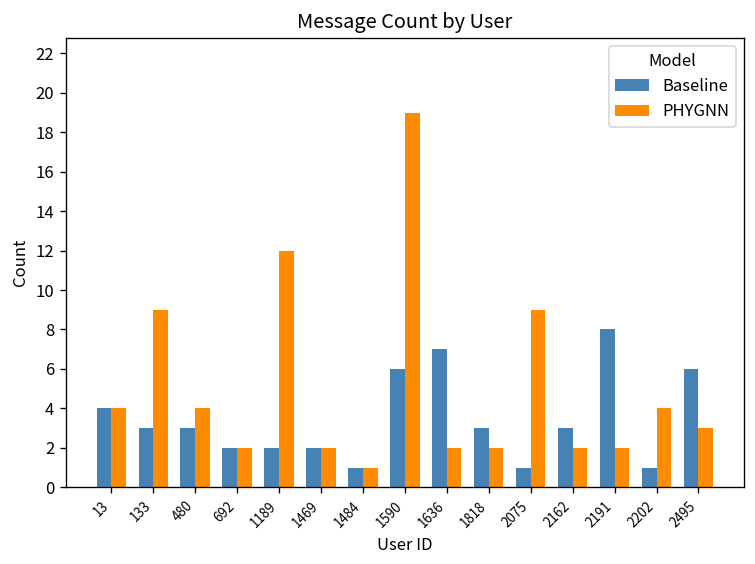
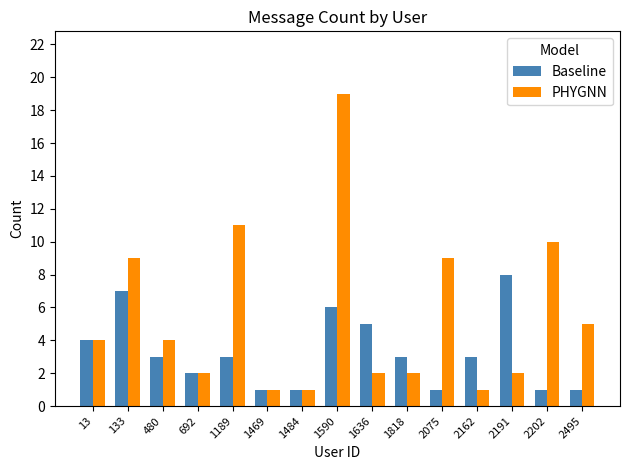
  {
    "Baseline": {
      "13": 4,
-     "133": 3,
+     "133": 7,
      "480": 3,
      "692": 2,
-     "1189": 2,
-     "1469": 2,
+     "1189": 3,
+     "1469": 1,
      "1484": 1,
      "1590": 6,
-     "1636": 7,
+     "1636": 5,
      "1818": 3,
      "2075": 1,
      "2162": 3,
      "2191": 8,
      "2202": 1,
-     "2495": 6
+     "2495": 1
    },
    "PHYGNN": {
      "13": 4,
      "133": 9,
      "480": 4,
      "692": 2,
-     "1189": 12,
-     "1469": 2,
+     "1189": 11,
+     "1469": 1,
      "1484": 1,
      "1590": 19,
      "1636": 2,
      "1818": 2,
      "2075": 9,
-     "2162": 2,
+     "2162": 1,
      "2191": 2,
-     "2202": 4,
-     "2495": 3
+     "2202": 10,
+     "2495": 5
    }
  }
